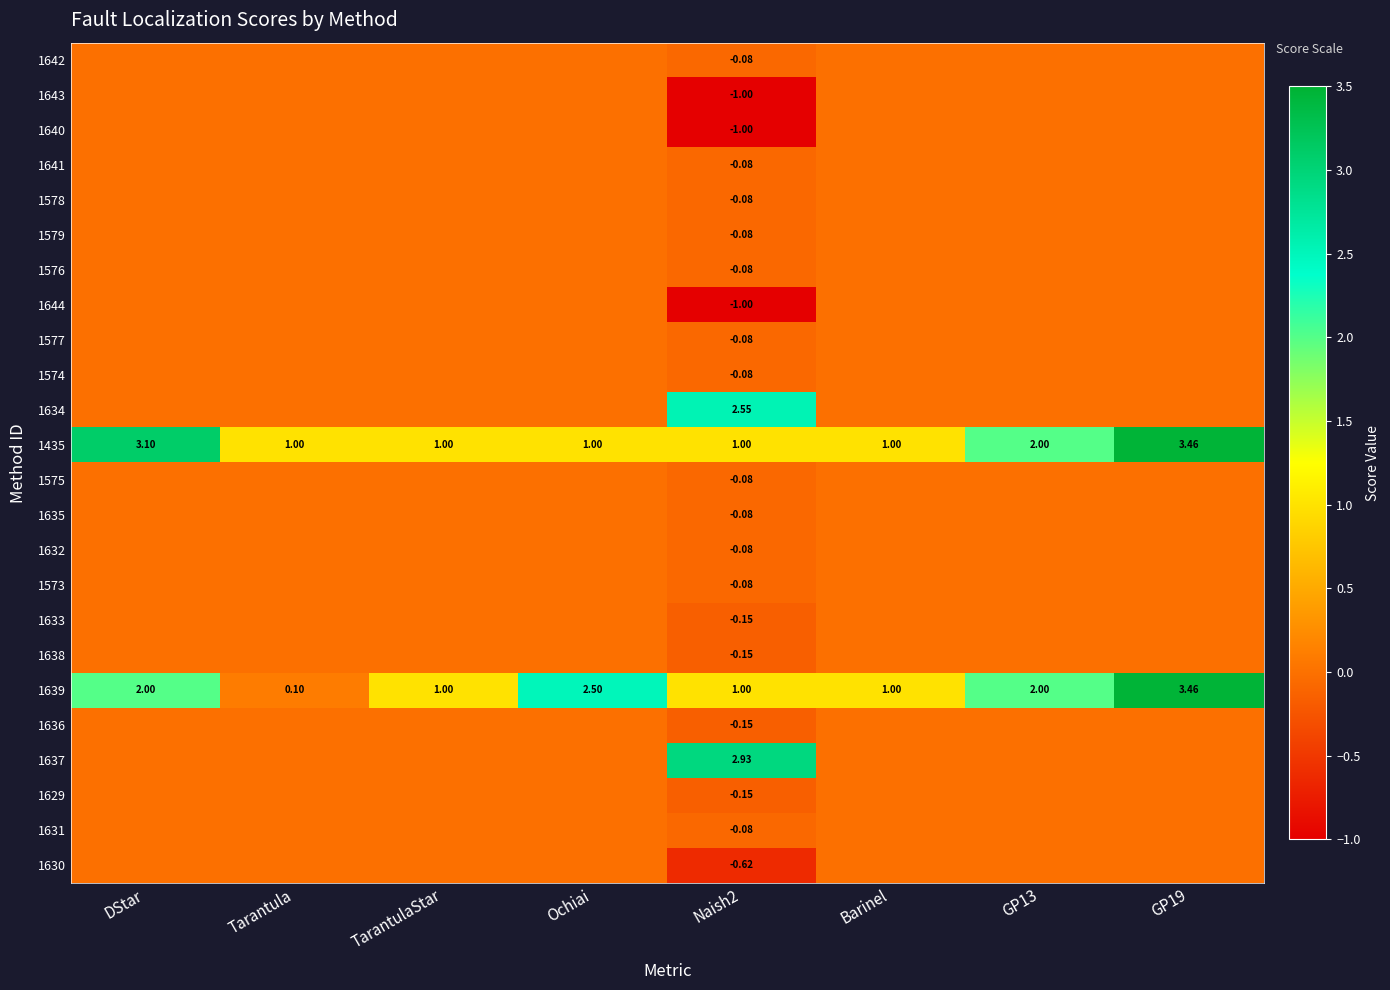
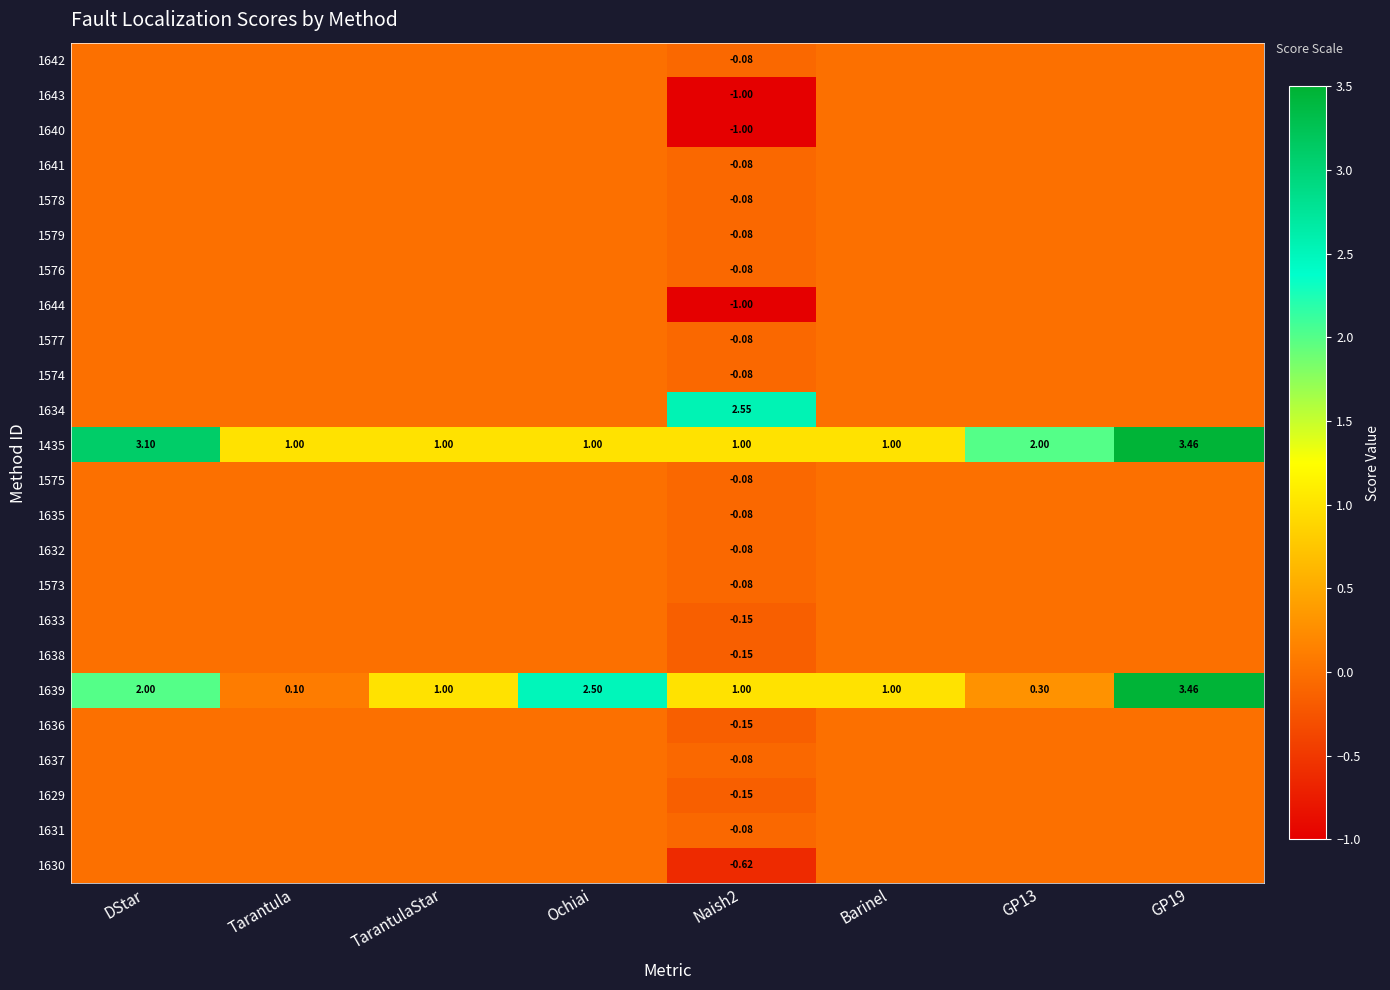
  {
    "1642": {
      "Naish2": -0.08
    },
    "1643": {
      "Naish2": -1.00
    },
    "1640": {
      "Naish2": -1.00
    },
    "1641": {
      "Naish2": -0.08
    },
    "1578": {
      "Naish2": -0.08
    },
    "1579": {
      "Naish2": -0.08
    },
    "1576": {
      "Naish2": -0.08
    },
    "1644": {
      "Naish2": -1.00
    },
    "1577": {
      "Naish2": -0.08
    },
    "1574": {
      "Naish2": -0.08
    },
    "1634": {
      "Naish2": 2.55
    },
    "1435": {
      "DStar": 3.10,
      "Tarantula": 1.00,
      "TarantulaStar": 1.00,
      "Ochiai": 1.00,
      "Naish2": 1.00,
      "Barinel": 1.00,
      "GP13": 2.00,
      "GP19": 3.46
    },
    "1575": {
      "Naish2": -0.08
    },
    "1635": {
      "Naish2": -0.08
    },
    "1632": {
      "Naish2": -0.08
    },
    "1573": {
      "Naish2": -0.08
    },
    "1633": {
      "Naish2": -0.15
    },
    "1638": {
      "Naish2": -0.15
    },
    "1639": {
      "DStar": 2.00,
      "Tarantula": 0.10,
      "TarantulaStar": 1.00,
      "Ochiai": 2.50,
      "Naish2": 1.00,
      "Barinel": 1.00,
-     "GP13": 2.00,
+     "GP13": 0.30,
      "GP19": 3.46
    },
    "1636": {
      "Naish2": -0.15
    },
    "1637": {
-     "Naish2": 2.93
+     "Naish2": -0.08
    },
    "1629": {
      "Naish2": -0.15
    },
    "1631": {
      "Naish2": -0.08
    },
    "1630": {
      "Naish2": -0.62
    }
  }
